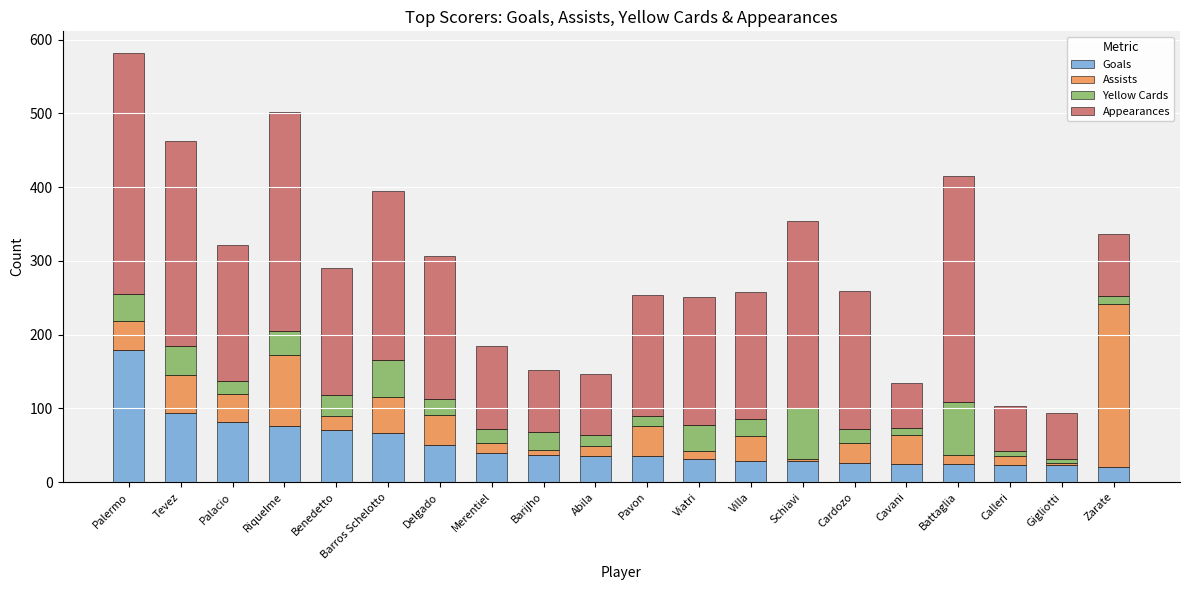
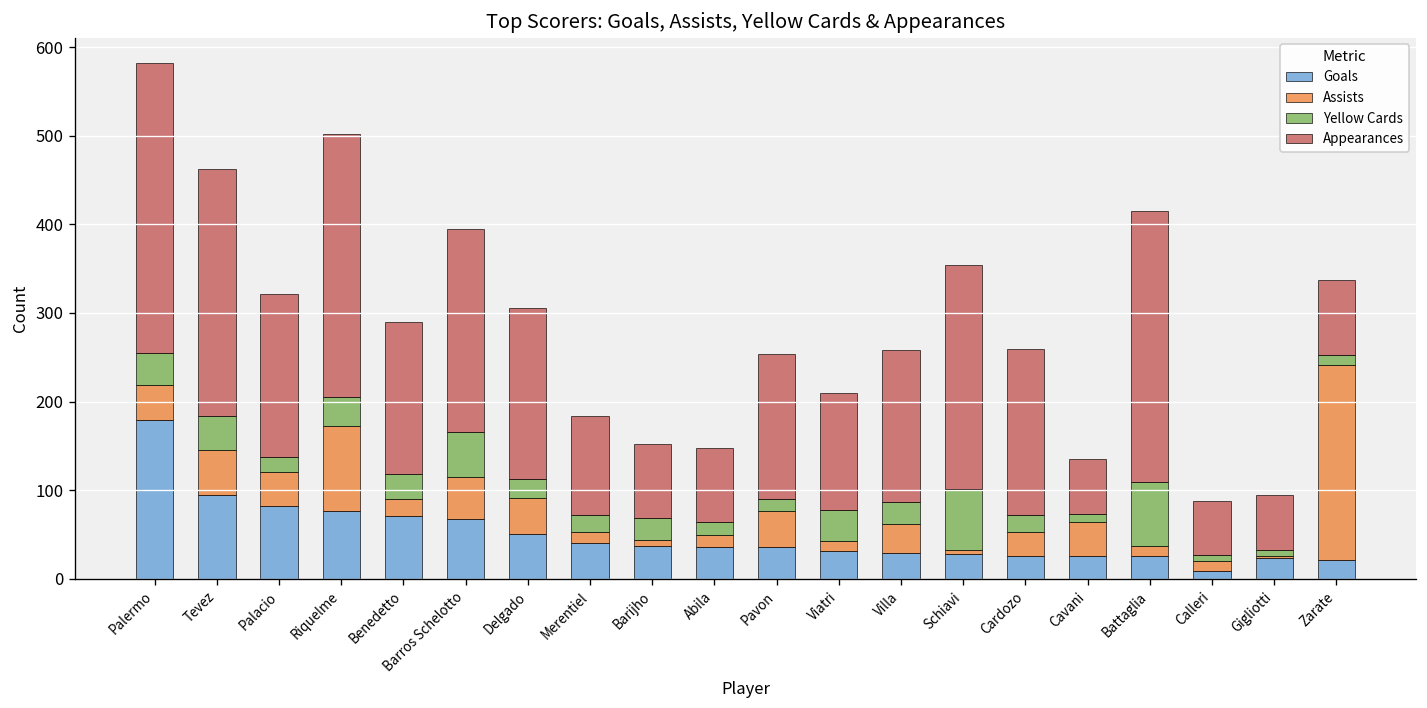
  {
    "Goals": {
      "Palermo": 180,
      "Tevez": 90,
      "Palacio": 80,
      "Riquelme": 80,
      "Benedetto": 70,
      "Barros Schelotto": 70,
      "Delgado": 50,
      "Merentiel": 40,
      "Barijho": 40,
      "Abila": 40,
      "Pavon": 40,
      "Viatri": 30,
      "Villa": 30,
      "Schiavi": 30,
      "Cardozo": 30,
      "Cavani": 30,
      "Battaglia": 30,
-     "Calleri": 20,
+     "Calleri": 10,
      "Gigliotti": 20,
      "Zarate": 20
    },
    "Assists": {
      "Palermo": 40,
      "Tevez": 50,
      "Palacio": 40,
      "Riquelme": 100,
      "Benedetto": 20,
      "Barros Schelotto": 50,
      "Delgado": 40,
      "Merentiel": 10,
      "Barijho": 10,
      "Abila": 10,
      "Pavon": 40,
      "Viatri": 10,
      "Villa": 30,
      "Schiavi": 0,
      "Cardozo": 30,
      "Cavani": 40,
      "Battaglia": 10,
      "Calleri": 10,
      "Zarate": 220
    },
    "Yellow Cards": {
      "Palermo": 40,
      "Tevez": 40,
      "Palacio": 20,
      "Riquelme": 30,
      "Benedetto": 30,
      "Barros Schelotto": 50,
      "Delgado": 20,
      "Merentiel": 20,
      "Barijho": 20,
      "Abila": 20,
      "Pavon": 10,
      "Viatri": 40,
      "Villa": 20,
      "Schiavi": 70,
      "Cardozo": 20,
      "Cavani": 10,
      "Battaglia": 70,
      "Calleri": 10,
      "Gigliotti": 10,
      "Zarate": 10
    },
    "Appearances": {
      "Palermo": 330,
      "Tevez": 280,
      "Palacio": 190,
      "Riquelme": 300,
      "Benedetto": 170,
      "Barros Schelotto": 230,
      "Delgado": 190,
      "Merentiel": 110,
      "Barijho": 80,
      "Abila": 80,
      "Pavon": 160,
-     "Viatri": 170,
+     "Viatri": 130,
      "Villa": 170,
      "Schiavi": 250,
      "Cardozo": 190,
      "Cavani": 60,
      "Battaglia": 310,
      "Calleri": 60,
      "Gigliotti": 60,
      "Zarate": 90
    }
  }
